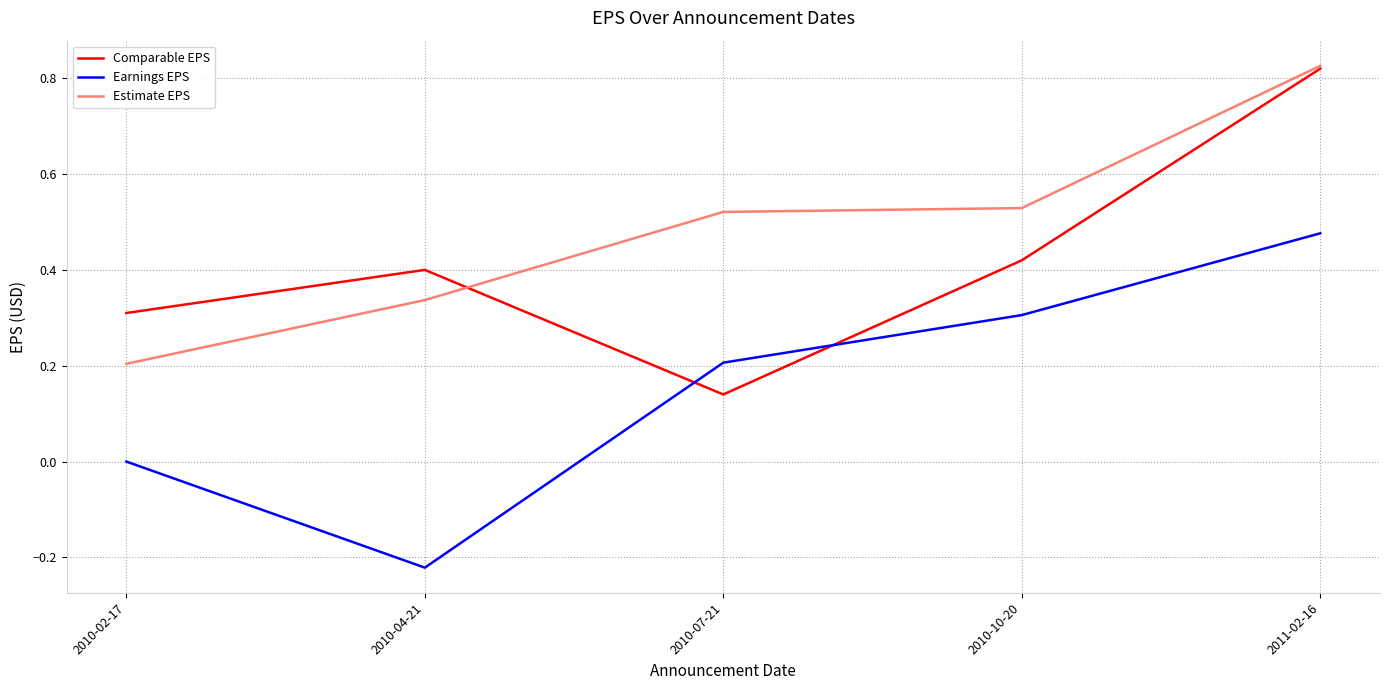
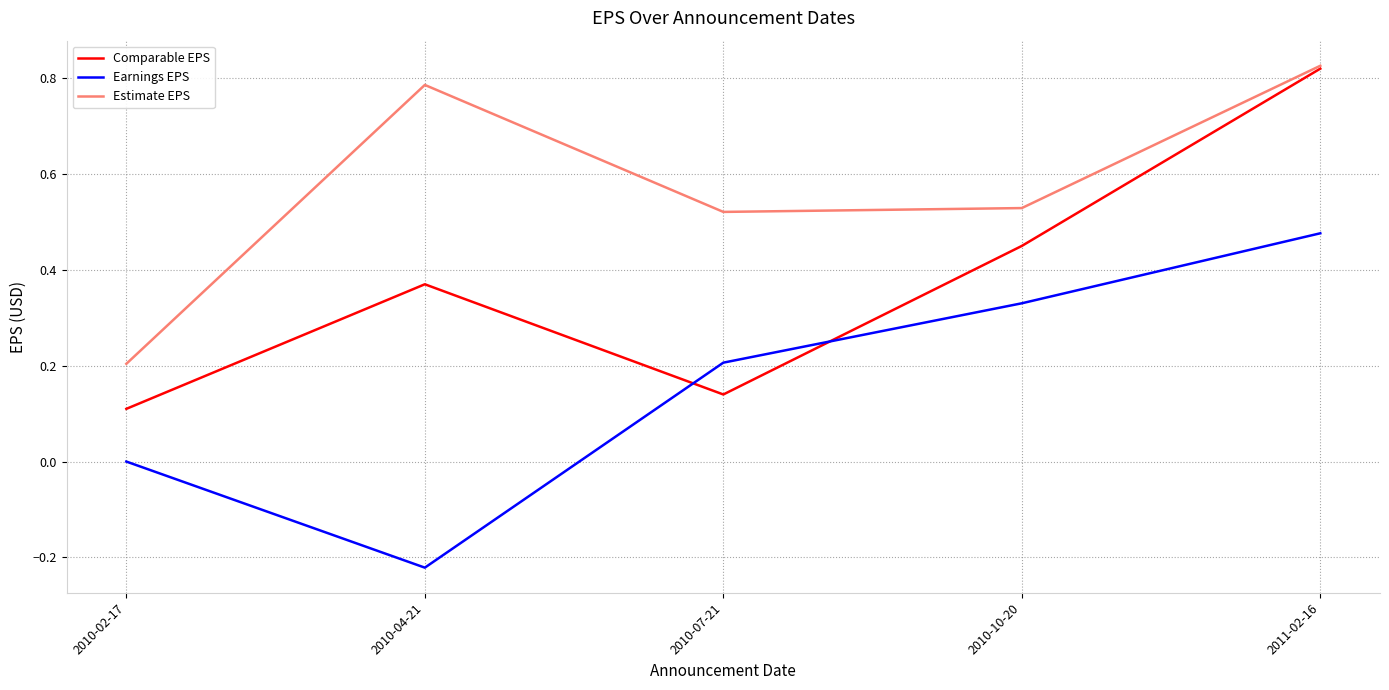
  {
    "Comparable EPS": {
-     "2010-02-17": 0.31,
-     "2010-04-21": 0.40,
+     "2010-02-17": 0.11,
+     "2010-04-21": 0.37,
      "2010-07-21": 0.14,
-     "2010-10-20": 0.42,
+     "2010-10-20": 0.45,
      "2011-02-16": 0.82
    },
    "Earnings EPS": {
      "2010-02-17": 0.00,
      "2010-04-21": -0.22,
      "2010-07-21": 0.21,
-     "2010-10-20": 0.31,
+     "2010-10-20": 0.33,
      "2011-02-16": 0.48
    },
    "Estimate EPS": {
      "2010-02-17": 0.20,
-     "2010-04-21": 0.34,
+     "2010-04-21": 0.79,
      "2010-07-21": 0.52,
      "2010-10-20": 0.53,
      "2011-02-16": 0.83
    }
  }
